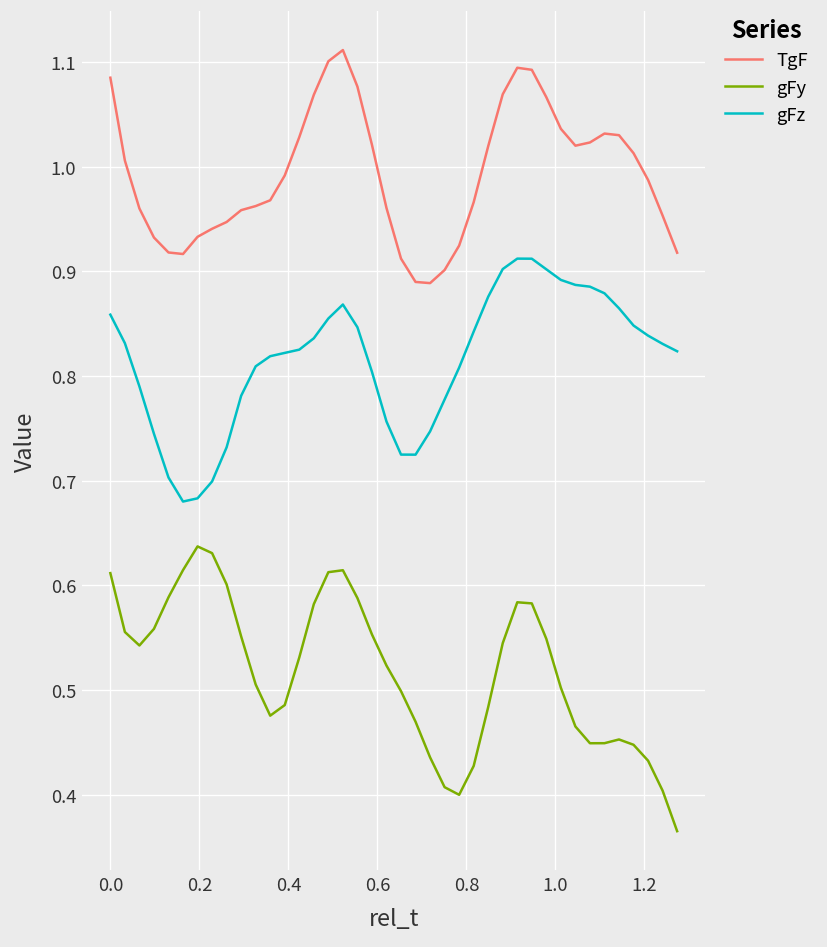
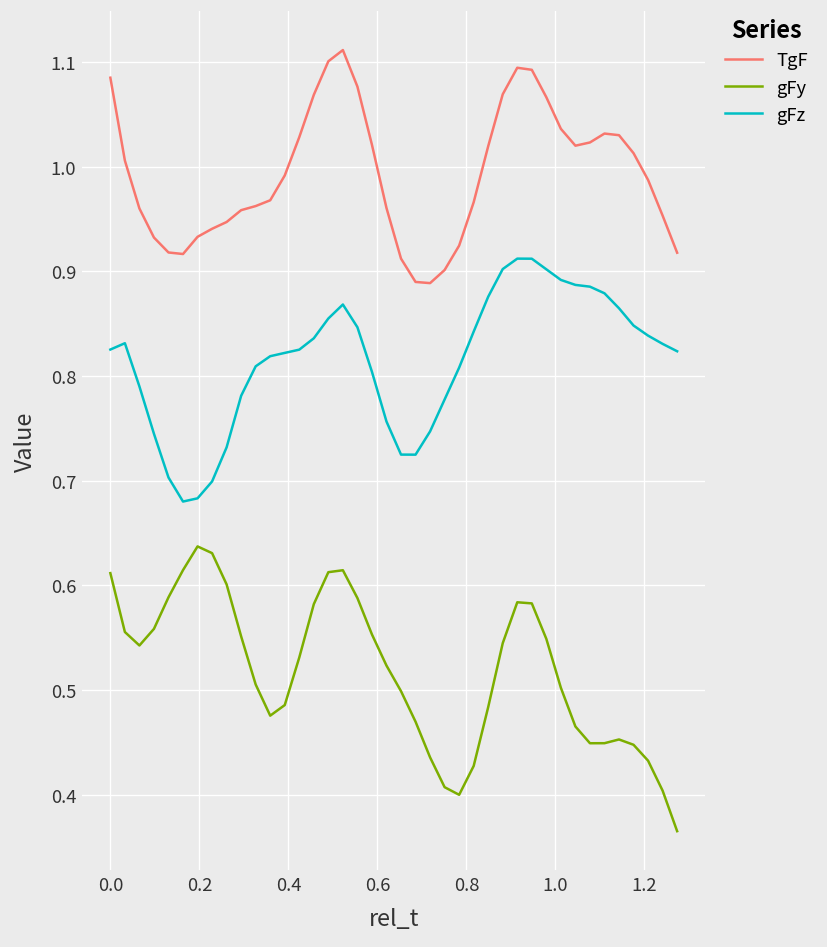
  {
    "TgF": {
      "0.0": 1.09
    },
    "gFy": {
      "0.0": 0.61
    },
    "gFz": {
-     "0.0": 0.86
+     "0.0": 0.83
    }
  }
